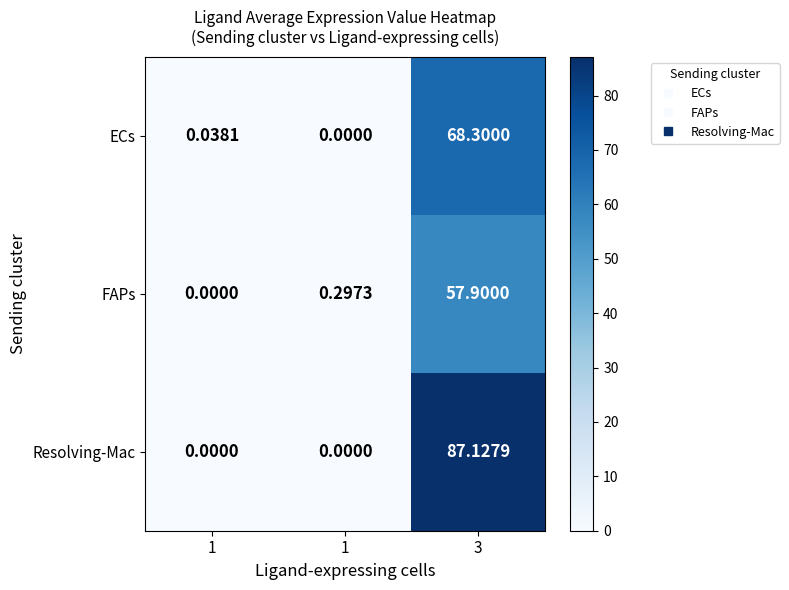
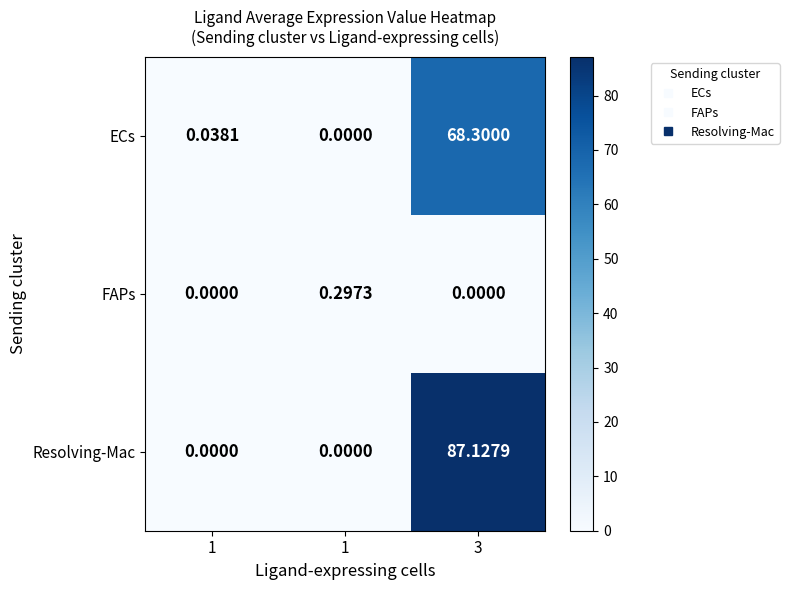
  {
    "ECs": {
      "3": 68.3000
    },
    "FAPs": {
-     "3": 57.9000
+     "3": 0.0000
    },
    "Resolving-Mac": {
      "3": 87.1279
    }
  }
